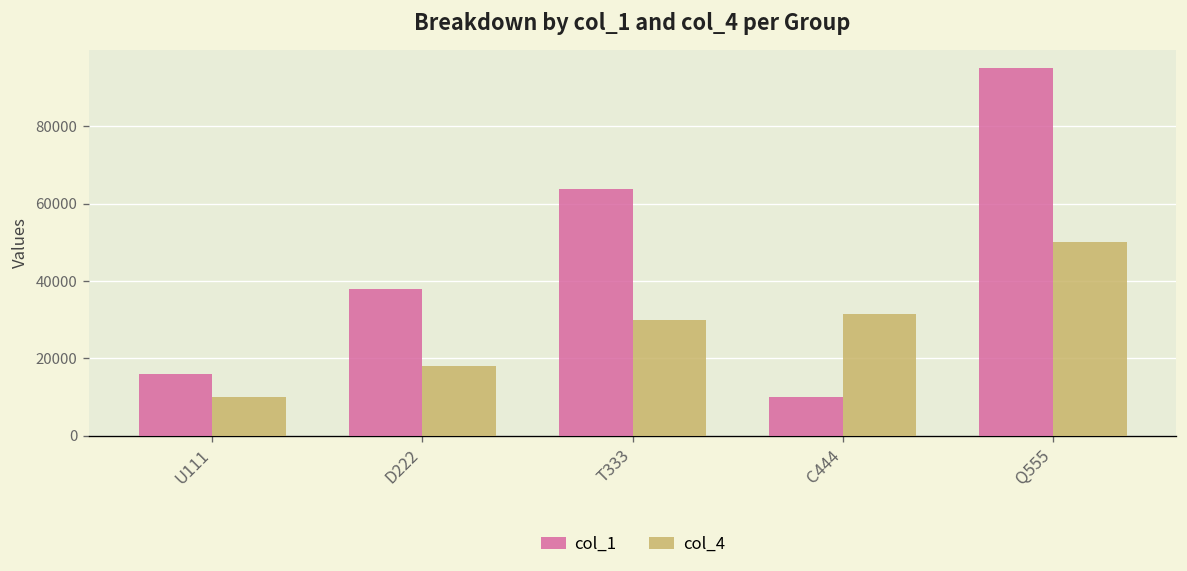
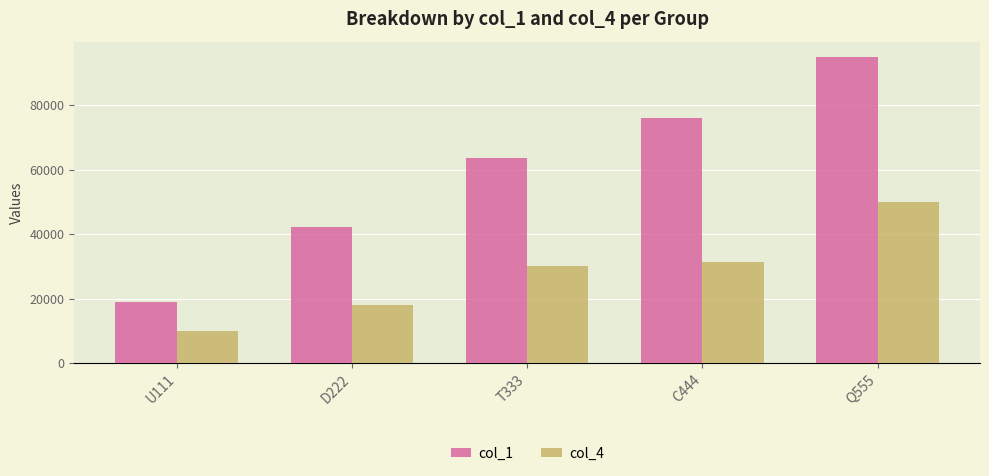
  {
    "col_1": {
-     "U111": 16000,
-     "D222": 38000,
+     "U111": 19000,
+     "D222": 42000,
      "T333": 64000,
-     "C444": 10000,
+     "C444": 76000,
      "Q555": 95000
    },
    "col_4": {
      "U111": 10000,
      "D222": 18000,
      "T333": 30000,
      "C444": 31000,
      "Q555": 50000
    }
  }
